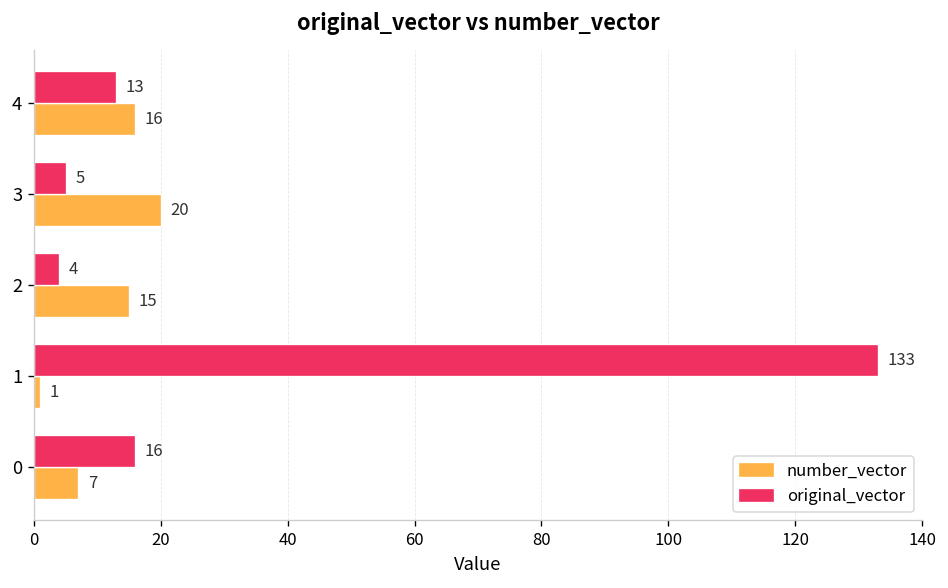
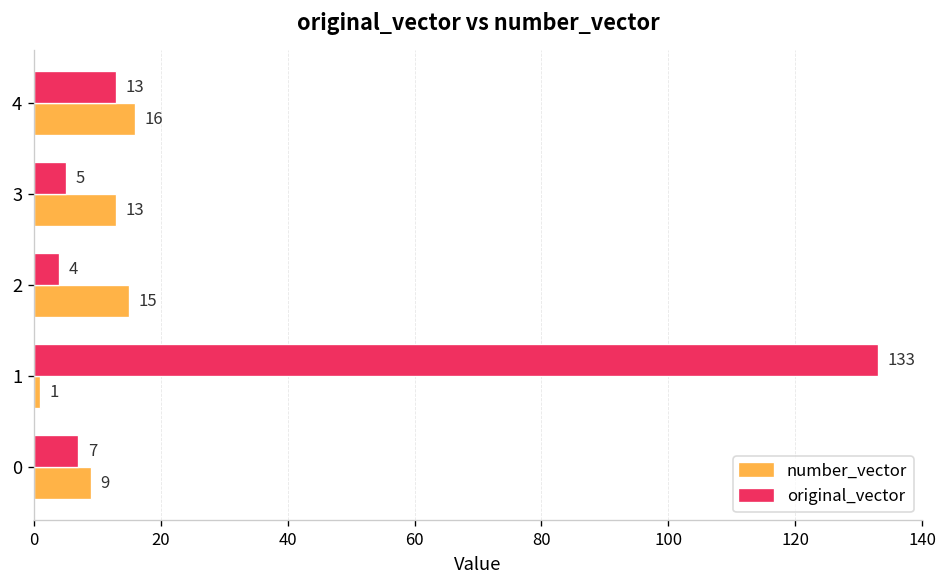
  {
    "number_vector": {
      "4": 16,
-     "3": 20,
+     "3": 13,
      "2": 15,
      "1": 1,
-     "0": 7
+     "0": 9
    },
    "original_vector": {
      "4": 13,
      "3": 5,
      "2": 4,
      "1": 133,
-     "0": 16
+     "0": 7
    }
  }
